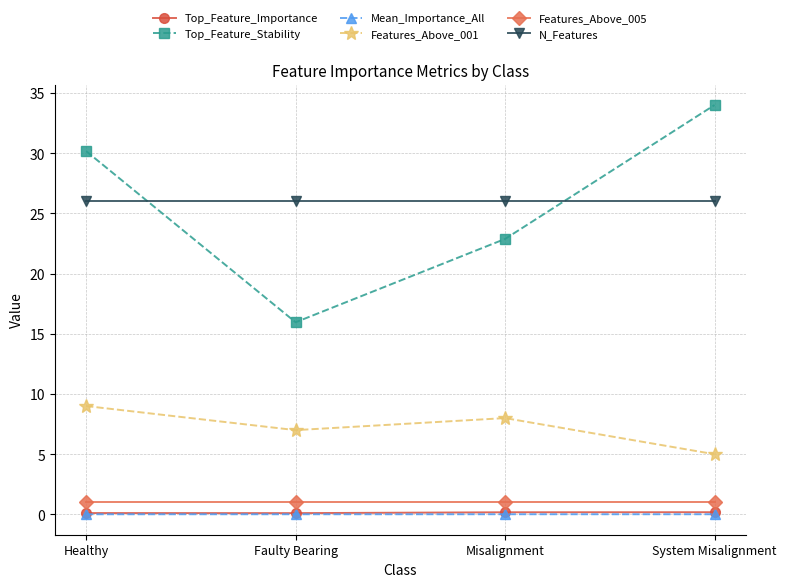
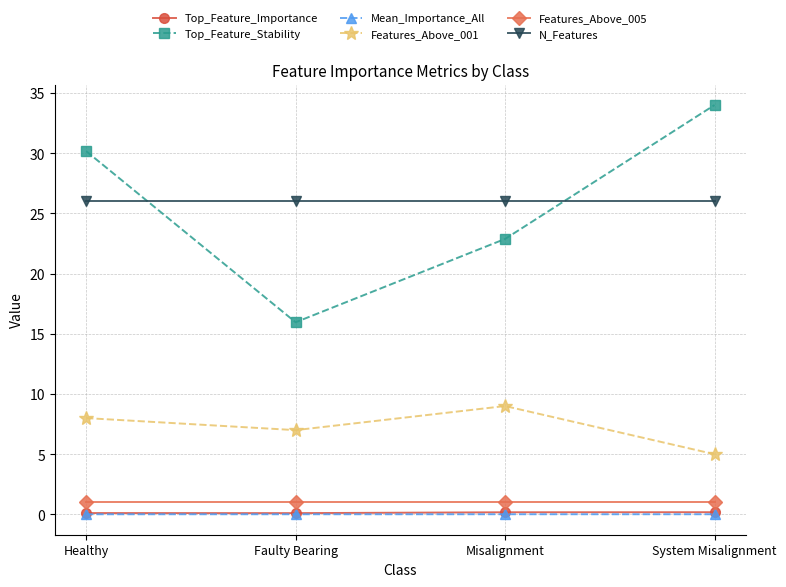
  {
    "Top_Feature_Stability": {
      "Healthy": 30,
      "Faulty Bearing": 16,
      "Misalignment": 23,
      "System Misalignment": 34
    },
    "Features_Above_001": {
-     "Healthy": 9,
+     "Healthy": 8,
      "Faulty Bearing": 7,
-     "Misalignment": 8,
+     "Misalignment": 9,
      "System Misalignment": 5
    },
    "N_Features": {
      "Healthy": 26,
      "Faulty Bearing": 26,
      "Misalignment": 26,
      "System Misalignment": 26
    }
  }
